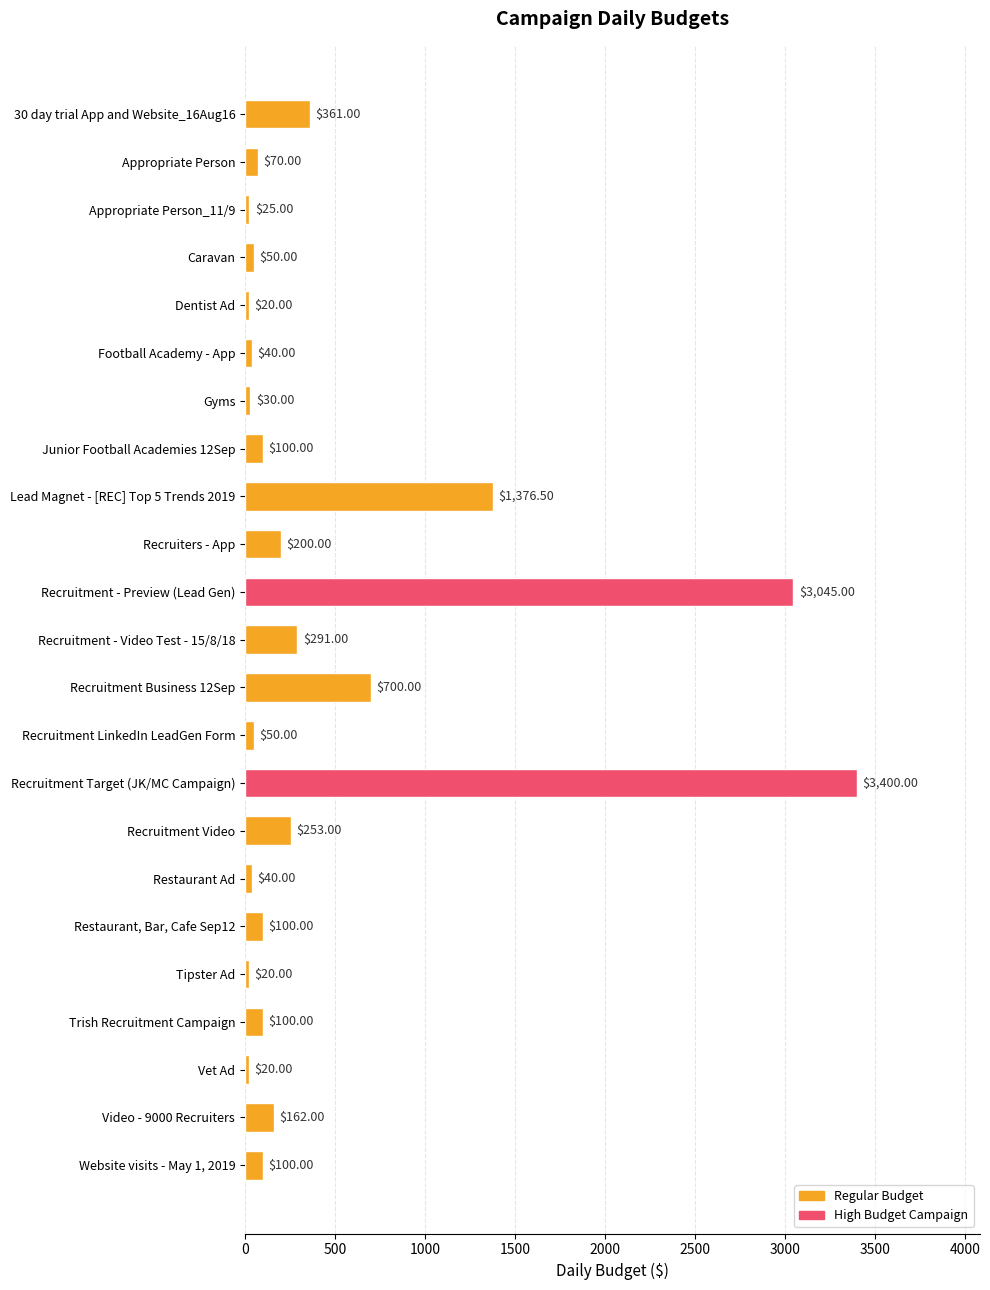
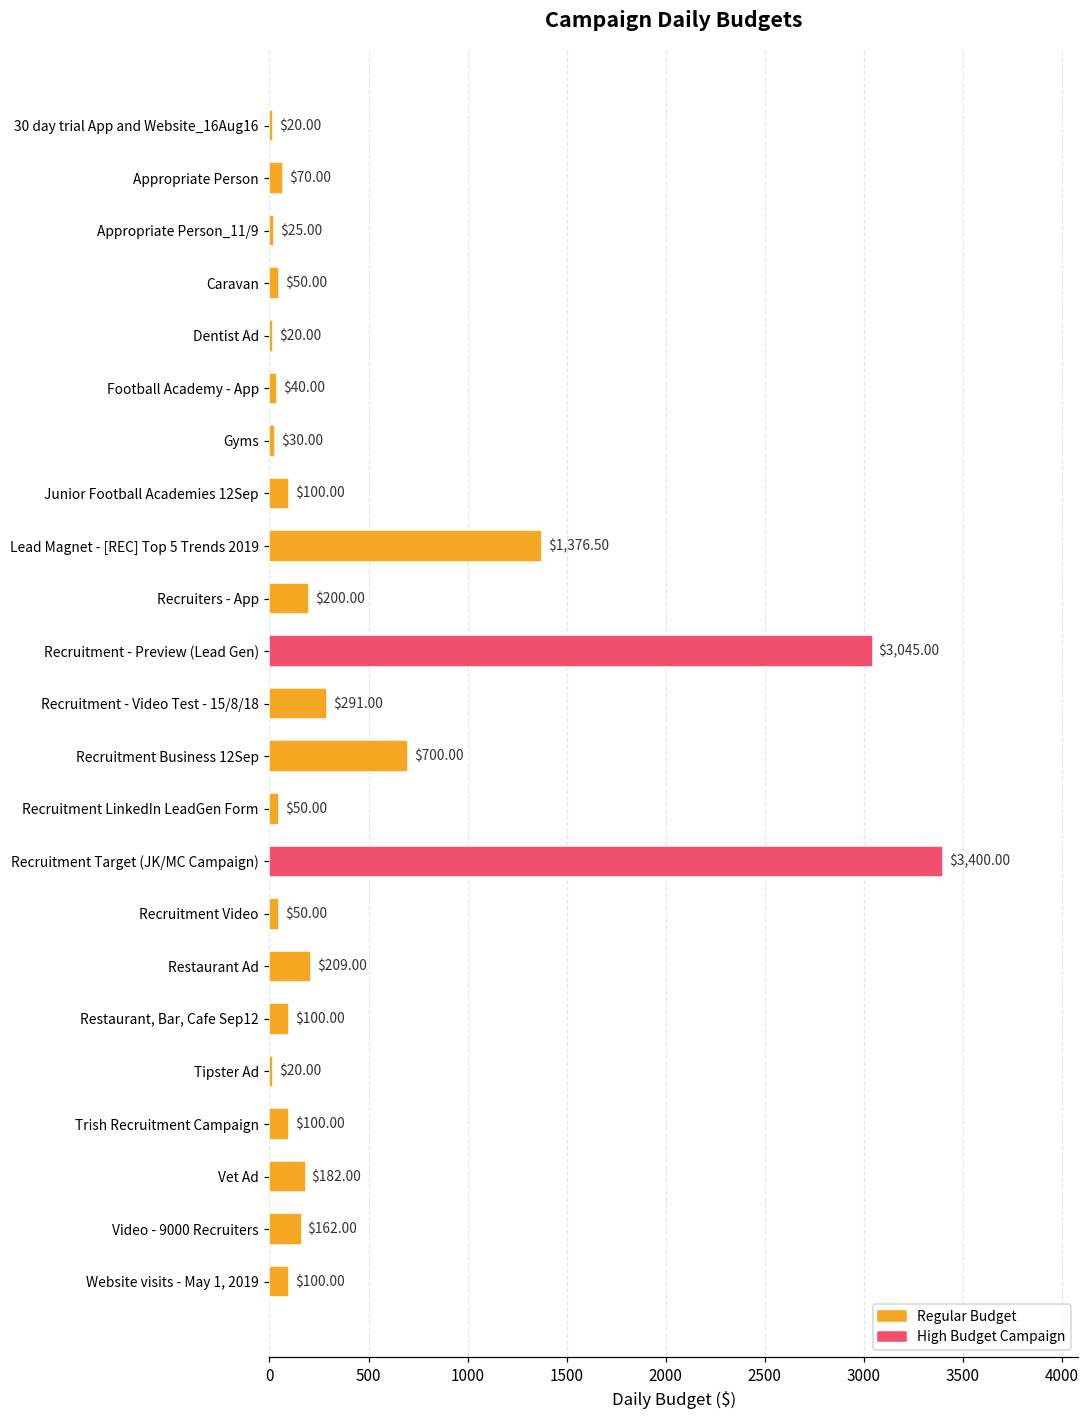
  {
-   "30 day trial App and Website_16Aug16": "$361.00",
+   "30 day trial App and Website_16Aug16": "$20.00",
    "Appropriate Person": "$70.00",
    "Appropriate Person_11/9": "$25.00",
    "Caravan": "$50.00",
    "Dentist Ad": "$20.00",
    "Football Academy - App": "$40.00",
    "Gyms": "$30.00",
    "Junior Football Academies 12Sep": "$100.00",
    "Lead Magnet - [REC] Top 5 Trends 2019": "$1,376.50",
    "Recruiters - App": "$200.00",
    "Recruitment - Preview (Lead Gen)": "$3,045.00",
    "Recruitment - Video Test - 15/8/18": "$291.00",
    "Recruitment Business 12Sep": "$700.00",
    "Recruitment LinkedIn LeadGen Form": "$50.00",
    "Recruitment Target (JK/MC Campaign)": "$3,400.00",
-   "Recruitment Video": "$253.00",
-   "Restaurant Ad": "$40.00",
+   "Recruitment Video": "$50.00",
+   "Restaurant Ad": "$209.00",
    "Restaurant, Bar, Cafe Sep12": "$100.00",
    "Tipster Ad": "$20.00",
    "Trish Recruitment Campaign": "$100.00",
-   "Vet Ad": "$20.00",
+   "Vet Ad": "$182.00",
    "Video - 9000 Recruiters": "$162.00",
    "Website visits - May 1, 2019": "$100.00"
  }
